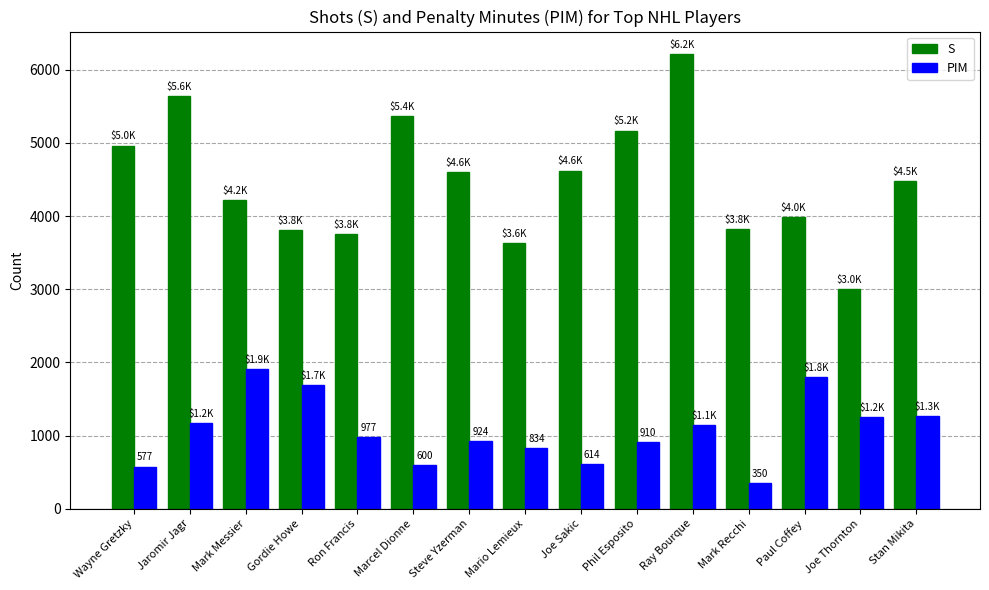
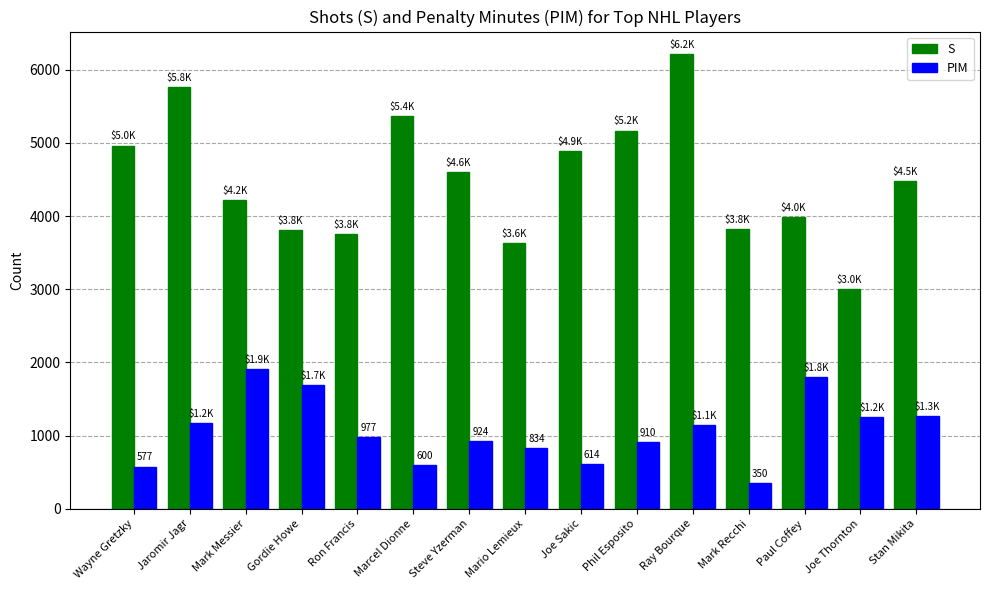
  {
    "S": {
      "Wayne Gretzky": "$5.0K",
-     "Jaromir Jagr": "$5.6K",
+     "Jaromir Jagr": "$5.8K",
      "Mark Messier": "$4.2K",
      "Gordie Howe": "$3.8K",
      "Ron Francis": "$3.8K",
      "Marcel Dionne": "$5.4K",
      "Steve Yzerman": "$4.6K",
      "Mario Lemieux": "$3.6K",
-     "Joe Sakic": "$4.6K",
+     "Joe Sakic": "$4.9K",
      "Phil Esposito": "$5.2K",
      "Ray Bourque": "$6.2K",
      "Mark Recchi": "$3.8K",
      "Paul Coffey": "$4.0K",
      "Joe Thornton": "$3.0K",
      "Stan Mikita": "$4.5K"
    },
    "PIM": {
      "Wayne Gretzky": "577",
      "Jaromir Jagr": "$1.2K",
      "Mark Messier": "$1.9K",
      "Gordie Howe": "$1.7K",
      "Ron Francis": "977",
      "Marcel Dionne": "600",
      "Steve Yzerman": "924",
      "Mario Lemieux": "834",
      "Joe Sakic": "614",
      "Phil Esposito": "910",
      "Ray Bourque": "$1.1K",
      "Mark Recchi": "350",
      "Paul Coffey": "$1.8K",
      "Joe Thornton": "$1.2K",
      "Stan Mikita": "$1.3K"
    }
  }
